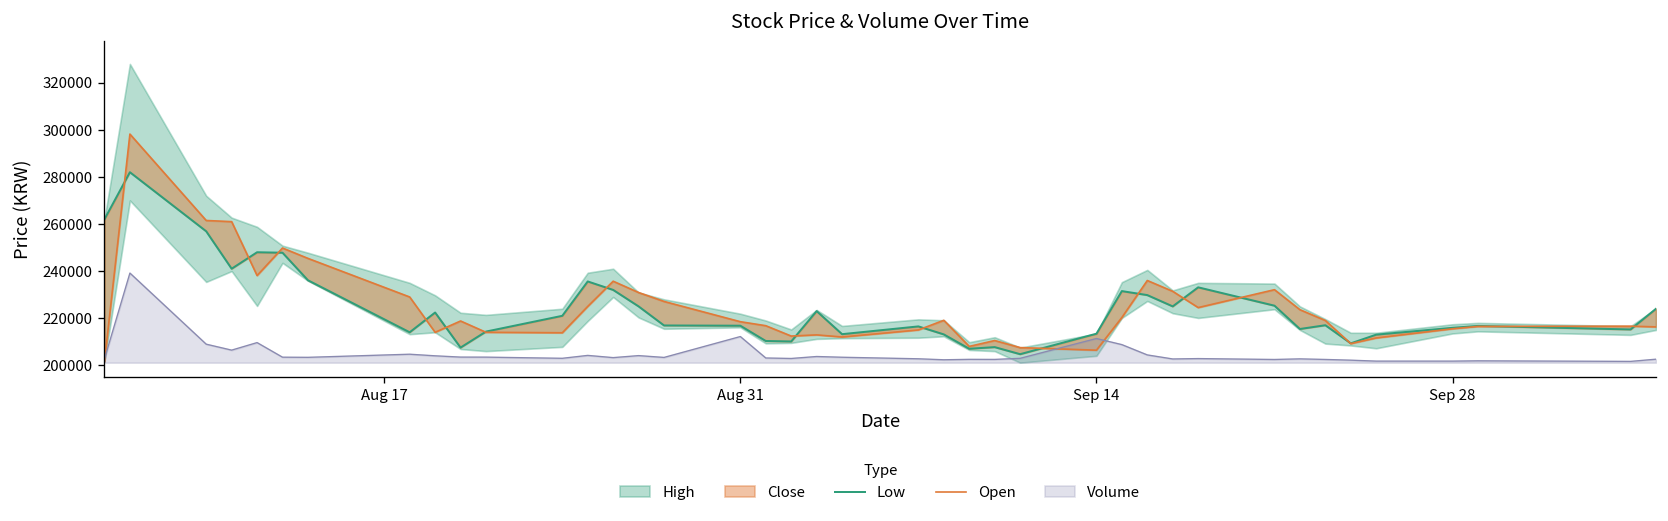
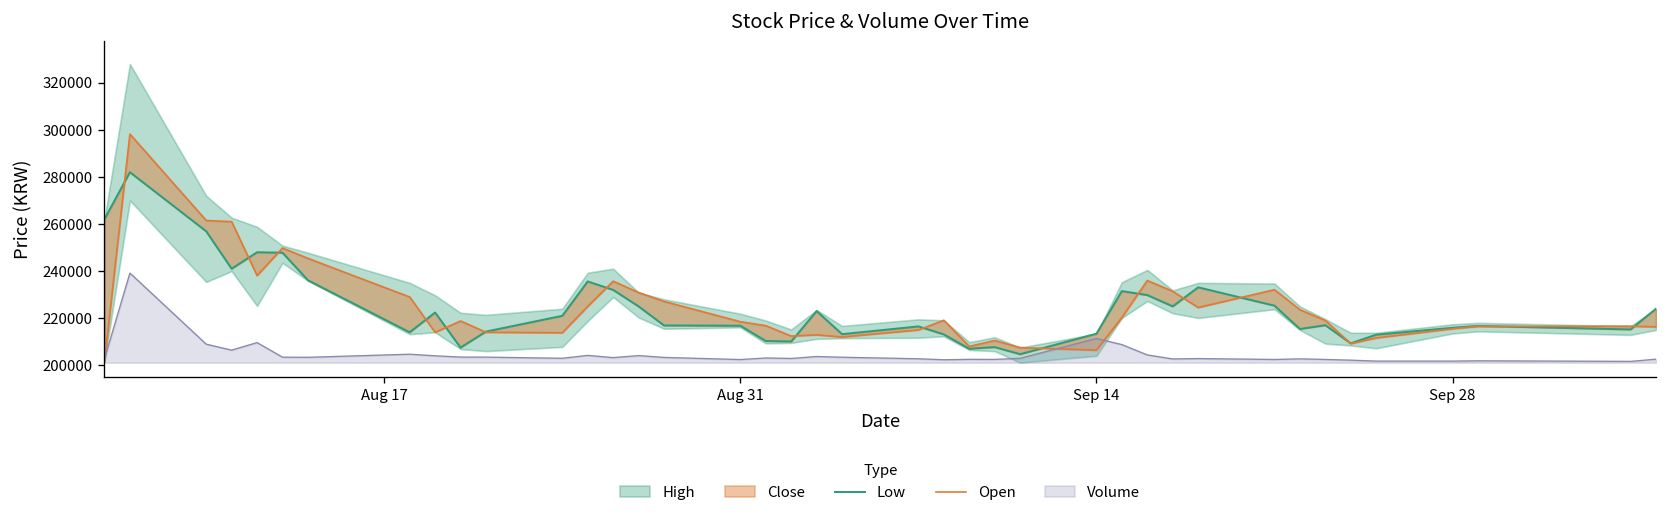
  {
    "Volume": {
-     "Aug 31": 212000,
+     "Aug 31": 202000,
      "Sep 14": 211000,
      "Sep 28": 202000
    }
  }
